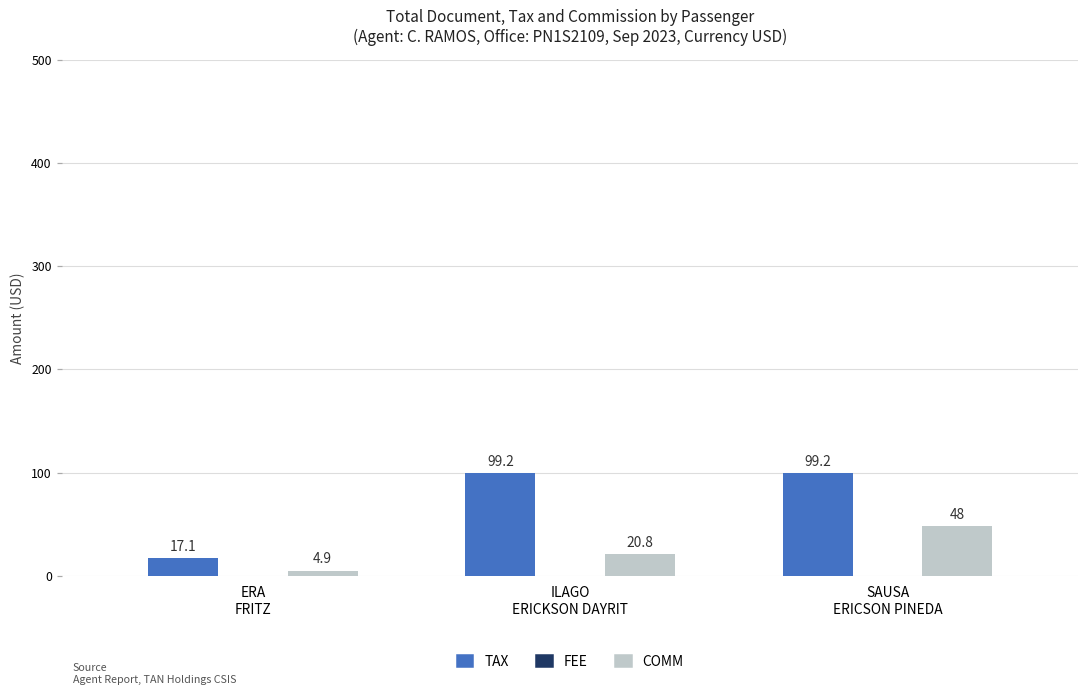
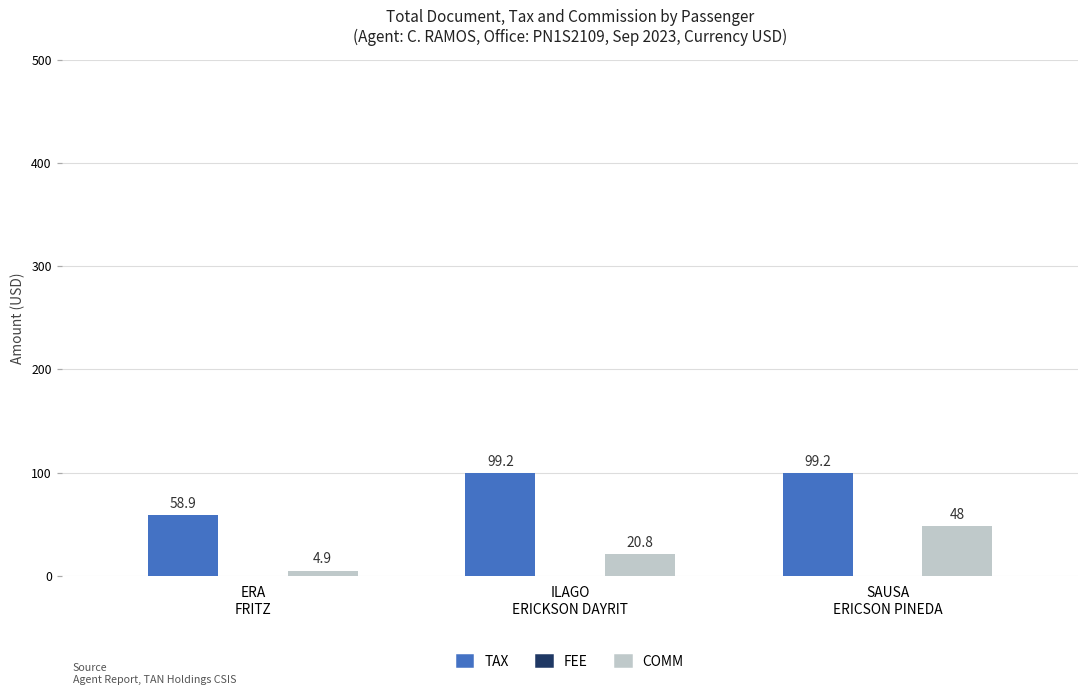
  {
    "TAX": {
-     "ERA FRITZ": 17.1,
+     "ERA FRITZ": 58.9,
      "ILAGO ERICKSON DAYRIT": 99.2,
      "SAUSA ERICSON PINEDA": 99.2
    },
    "FEE": {
      "ERA FRITZ": 0,
      "ILAGO ERICKSON DAYRIT": 0,
      "SAUSA ERICSON PINEDA": 0
    },
    "COMM": {
      "ERA FRITZ": 4.9,
      "ILAGO ERICKSON DAYRIT": 20.8,
      "SAUSA ERICSON PINEDA": 48
    }
  }
